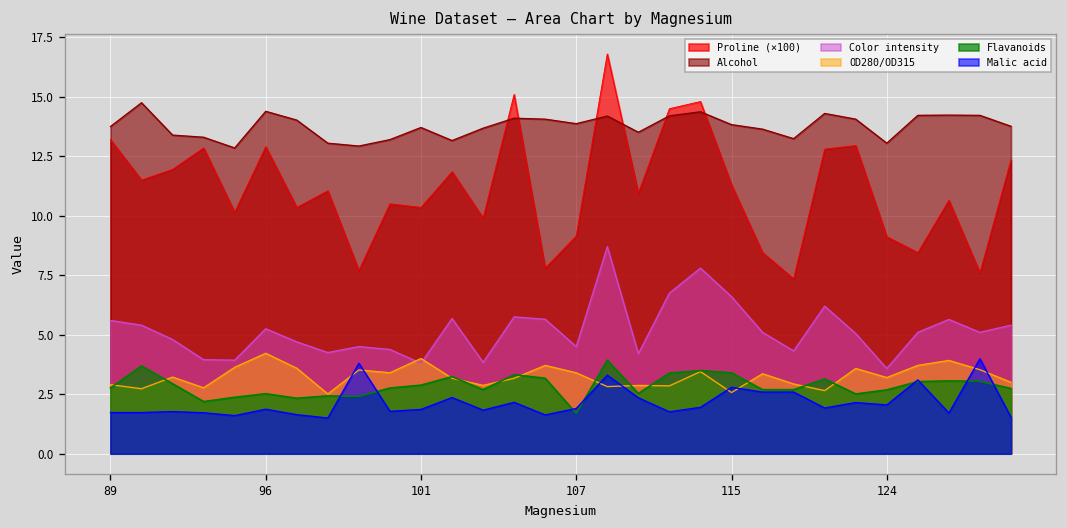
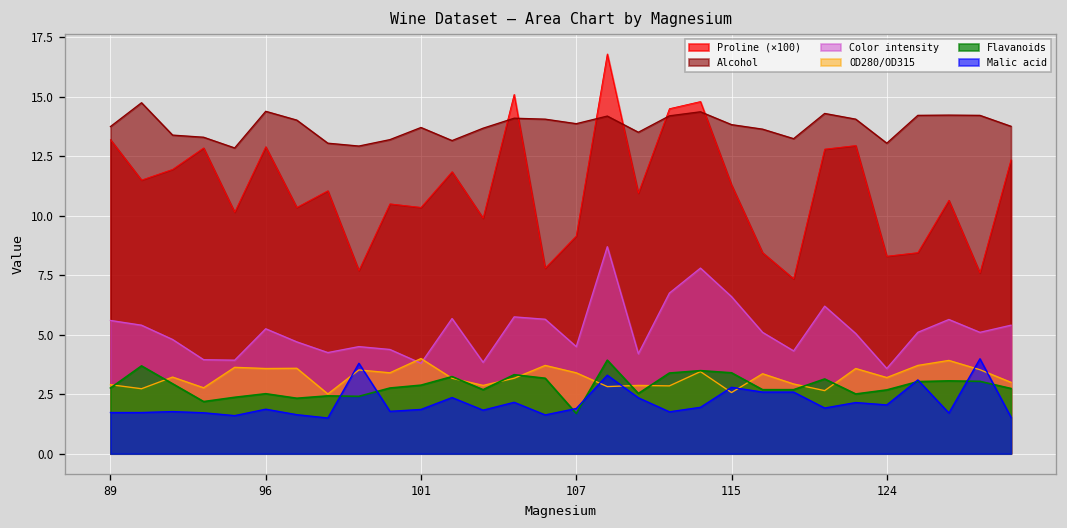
  {
    "Proline (×100)": {
      "89": 13.2,
      "96": 12.9,
      "101": 10.4,
      "107": 9.2,
      "115": 11.3,
-     "124": 9.1
+     "124": 8.3
    },
    "Alcohol": {
      "89": 13.8,
      "96": 14.4,
      "101": 13.7,
      "107": 13.9,
      "115": 13.8,
      "124": 13.1
    },
    "Color intensity": {
      "89": 5.6,
      "96": 5.3,
      "101": 3.8,
      "107": 4.5,
      "115": 6.6,
      "124": 3.6
    },
    "OD280/OD315": {
      "89": 2.9,
-     "96": 4.2,
+     "96": 3.6,
      "101": 4.0,
      "107": 3.4,
      "115": 2.6,
      "124": 3.2
    },
    "Flavanoids": {
      "89": 2.8,
      "96": 2.5,
      "101": 2.9,
      "107": 1.7,
      "115": 3.4,
      "124": 2.7
    },
    "Malic acid": {
      "89": 1.7,
      "96": 1.9,
      "101": 1.9,
      "107": 1.9,
      "115": 2.8,
      "124": 2.1
    }
  }
